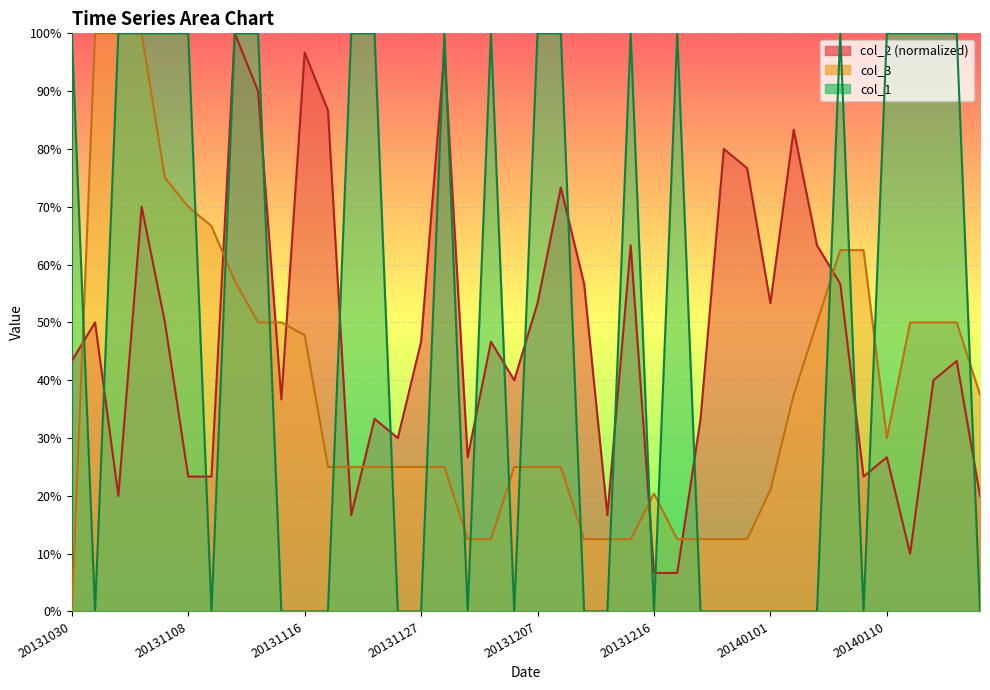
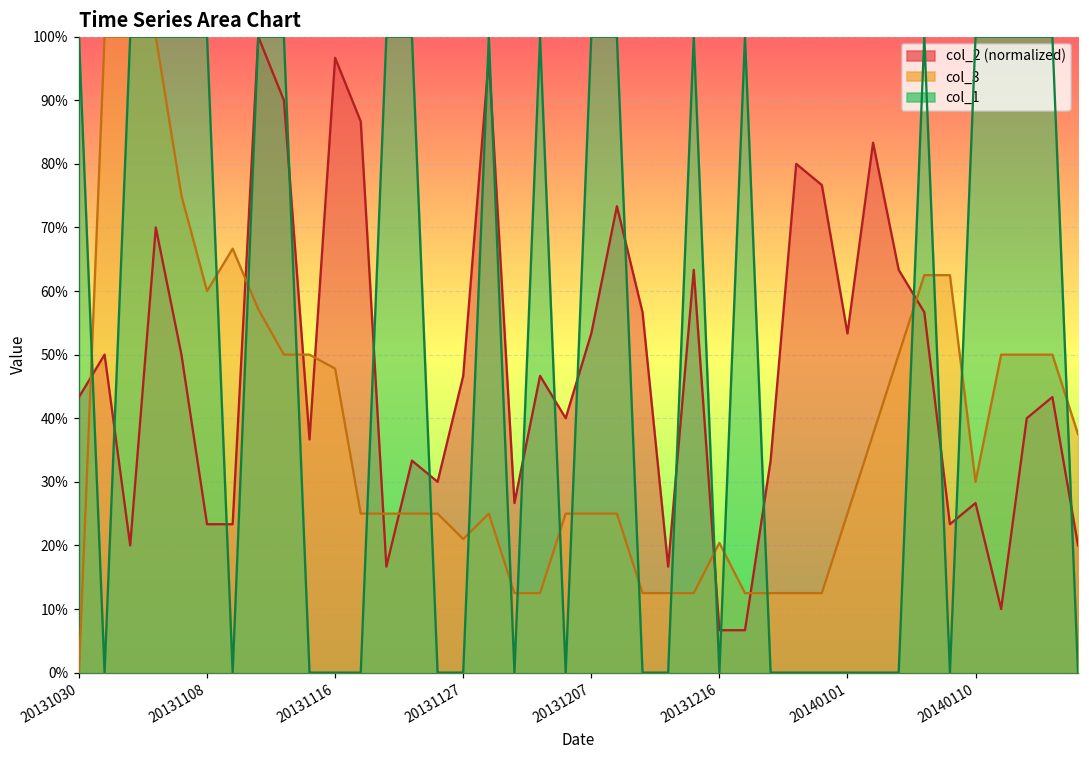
  {
    "col_3": {
      "20131030": "0%",
-     "20131108": "70%",
+     "20131108": "60%",
      "20131116": "48%",
-     "20131127": "25%",
+     "20131127": "21%",
      "20131207": "25%",
      "20131216": "20%",
-     "20140101": "21%",
+     "20140101": "25%",
      "20140110": "30%"
    },
    "col_1": {
      "20131030": "100%",
      "20131108": "100%",
      "20131116": "0%",
      "20131127": "0%",
      "20131207": "100%",
      "20131216": "0%",
      "20140101": "0%",
      "20140110": "100%"
    }
  }
